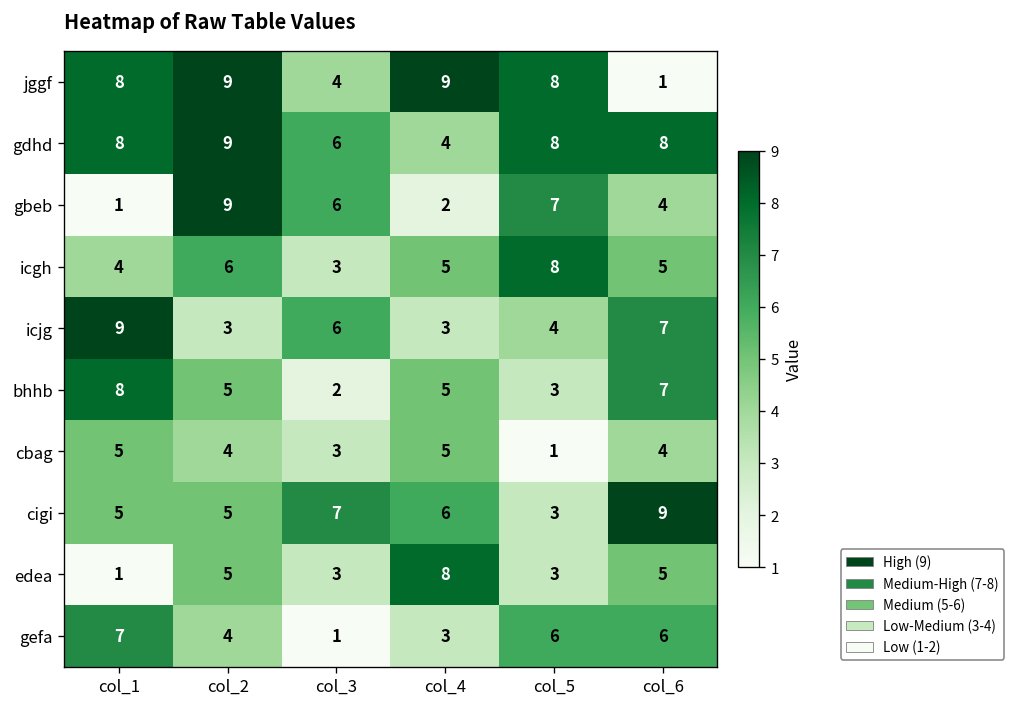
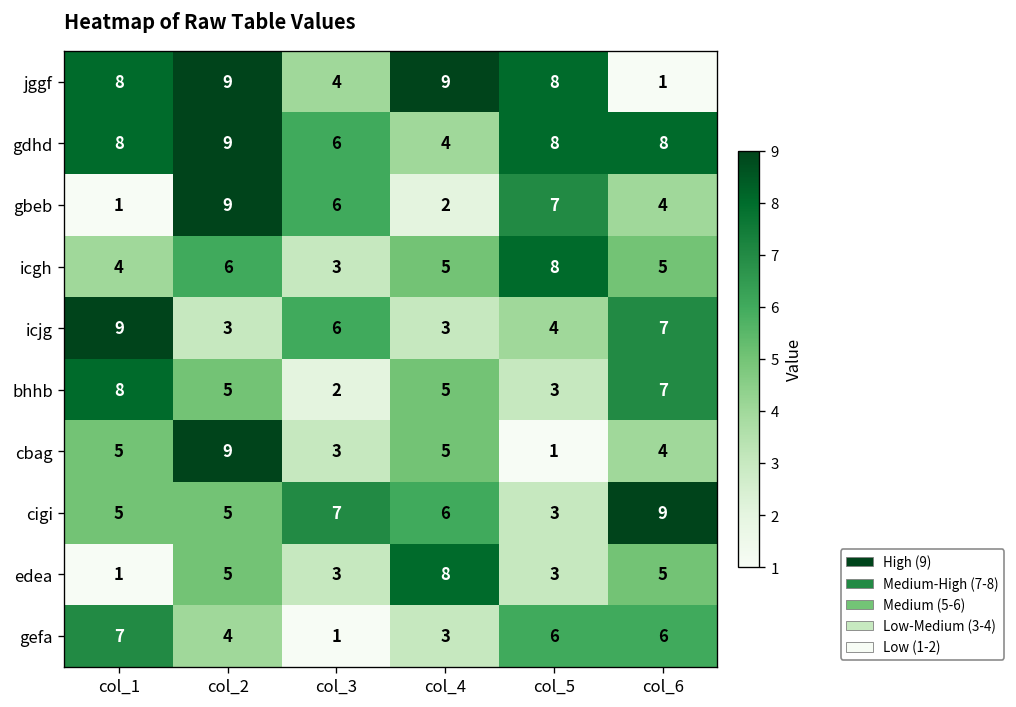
  {
    "jggf": {
      "col_1": 8,
      "col_2": 9,
      "col_3": 4,
      "col_4": 9,
      "col_5": 8,
      "col_6": 1
    },
    "gdhd": {
      "col_1": 8,
      "col_2": 9,
      "col_3": 6,
      "col_4": 4,
      "col_5": 8,
      "col_6": 8
    },
    "gbeb": {
      "col_1": 1,
      "col_2": 9,
      "col_3": 6,
      "col_4": 2,
      "col_5": 7,
      "col_6": 4
    },
    "icgh": {
      "col_1": 4,
      "col_2": 6,
      "col_3": 3,
      "col_4": 5,
      "col_5": 8,
      "col_6": 5
    },
    "icjg": {
      "col_1": 9,
      "col_2": 3,
      "col_3": 6,
      "col_4": 3,
      "col_5": 4,
      "col_6": 7
    },
    "bhhb": {
      "col_1": 8,
      "col_2": 5,
      "col_3": 2,
      "col_4": 5,
      "col_5": 3,
      "col_6": 7
    },
    "cbag": {
      "col_1": 5,
-     "col_2": 4,
+     "col_2": 9,
      "col_3": 3,
      "col_4": 5,
      "col_5": 1,
      "col_6": 4
    },
    "cigi": {
      "col_1": 5,
      "col_2": 5,
      "col_3": 7,
      "col_4": 6,
      "col_5": 3,
      "col_6": 9
    },
    "edea": {
      "col_1": 1,
      "col_2": 5,
      "col_3": 3,
      "col_4": 8,
      "col_5": 3,
      "col_6": 5
    },
    "gefa": {
      "col_1": 7,
      "col_2": 4,
      "col_3": 1,
      "col_4": 3,
      "col_5": 6,
      "col_6": 6
    }
  }
